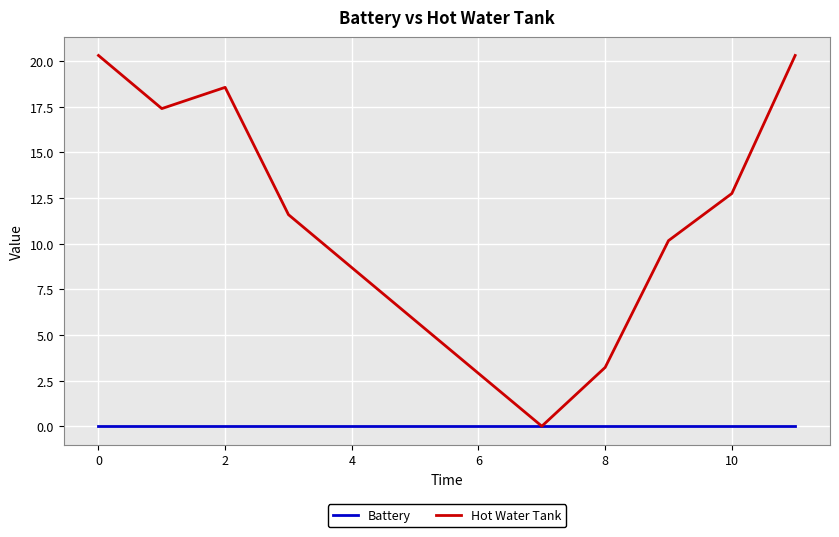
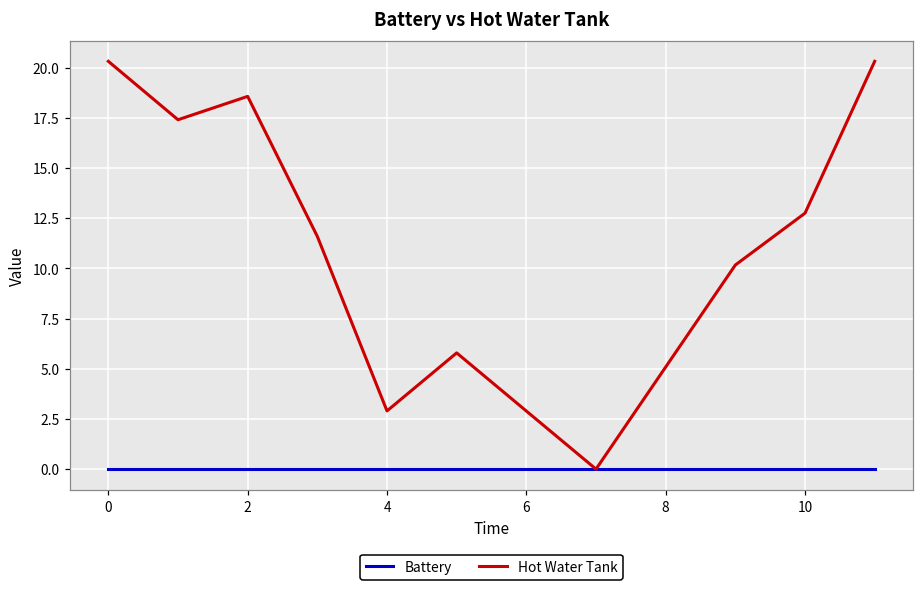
  {
    "Battery": {
      "0": 0.0,
      "2": 0.0,
      "4": 0.0,
      "6": 0.0,
      "8": 0.0,
      "10": 0.0
    },
    "Hot Water Tank": {
      "0": 20.3,
      "2": 18.6,
-     "4": 8.7,
+     "4": 2.9,
      "6": 2.9,
-     "8": 3.2,
+     "8": 5.1,
      "10": 12.8
    }
  }
